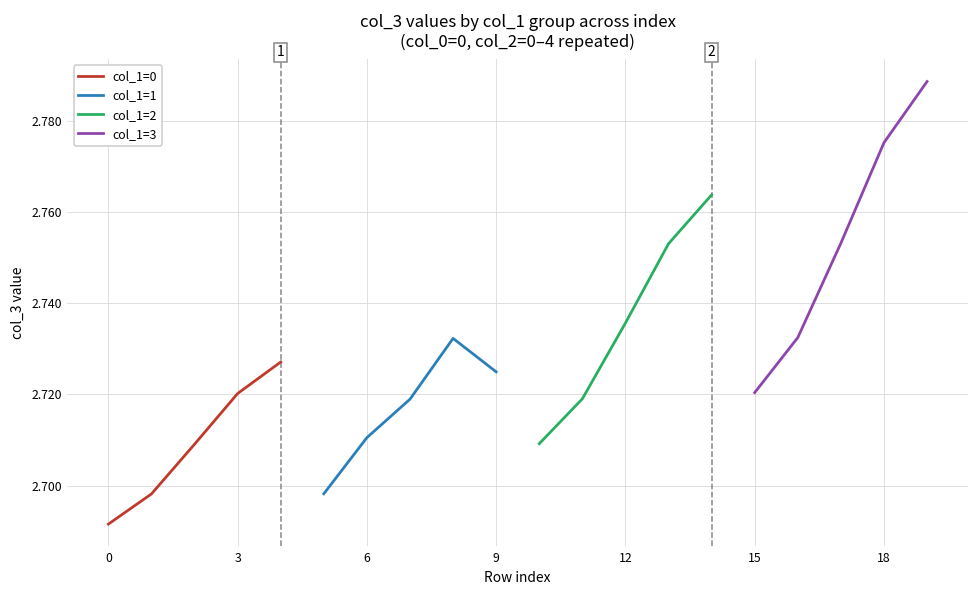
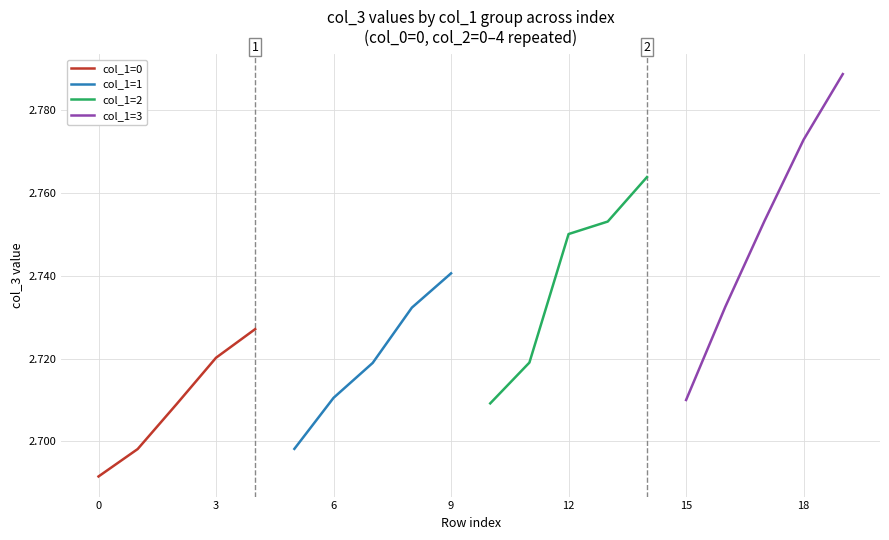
  {
    "col_1=0": {
      "0": 2.692,
      "3": 2.720
    },
    "col_1=1": {
      "6": 2.711,
-     "9": 2.725
+     "9": 2.741
    },
    "col_1=2": {
-     "12": 2.736
+     "12": 2.750
    },
    "col_1=3": {
-     "15": 2.720,
-     "18": 2.775
+     "15": 2.710,
+     "18": 2.773
    }
  }
